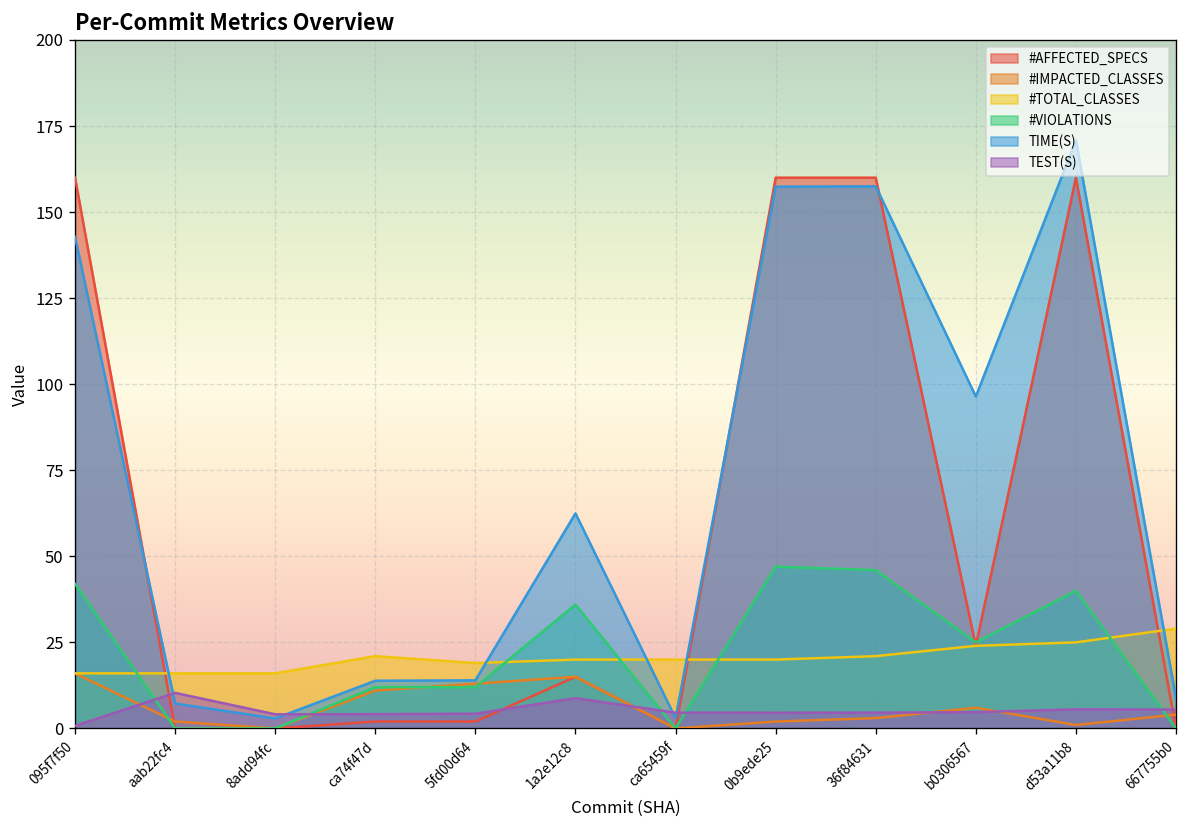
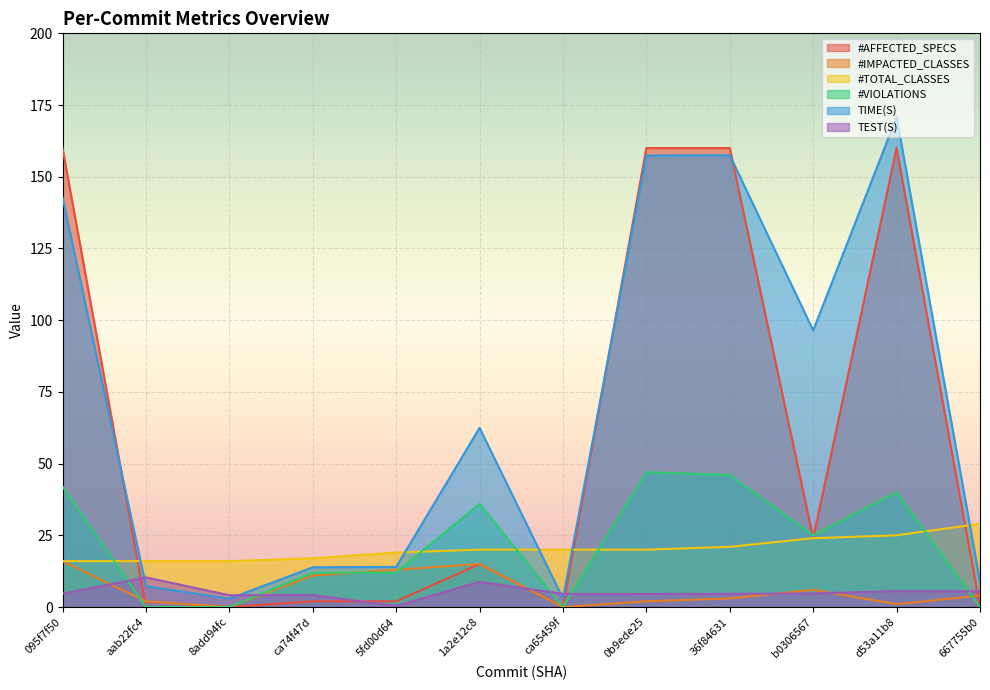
  {
    "#TOTAL_CLASSES": {
      "aab22fc4": 16,
      "8add94fc": 16,
-     "ca74f47d": 21,
+     "ca74f47d": 17,
      "5fd00d64": 19,
      "1a2e12c8": 20,
      "ca65459f": 20,
      "0b9ede25": 20,
      "36f84631": 21,
      "d53a11b8": 25,
      "667755b0": 29
    },
    "#VIOLATIONS": {
      "095f7f50": 42,
      "ca74f47d": 12,
      "5fd00d64": 12,
      "1a2e12c8": 36,
      "0b9ede25": 47,
      "36f84631": 46,
      "b0306567": 25,
      "d53a11b8": 40
    },
    "TIME(S)": {
      "095f7f50": 143,
      "aab22fc4": 7,
      "8add94fc": 3,
      "ca74f47d": 14,
      "5fd00d64": 14,
      "1a2e12c8": 62,
      "ca65459f": 3,
      "0b9ede25": 157,
      "36f84631": 157,
      "b0306567": 96,
      "667755b0": 9
    },
    "TEST(S)": {
-     "095f7f50": 1,
+     "095f7f50": 5,
      "aab22fc4": 10,
      "8add94fc": 4,
      "ca74f47d": 4,
-     "5fd00d64": 4,
+     "5fd00d64": 0,
      "1a2e12c8": 9,
      "ca65459f": 5,
      "0b9ede25": 5,
      "36f84631": 5,
      "b0306567": 5,
      "d53a11b8": 6,
      "667755b0": 5
    }
  }
